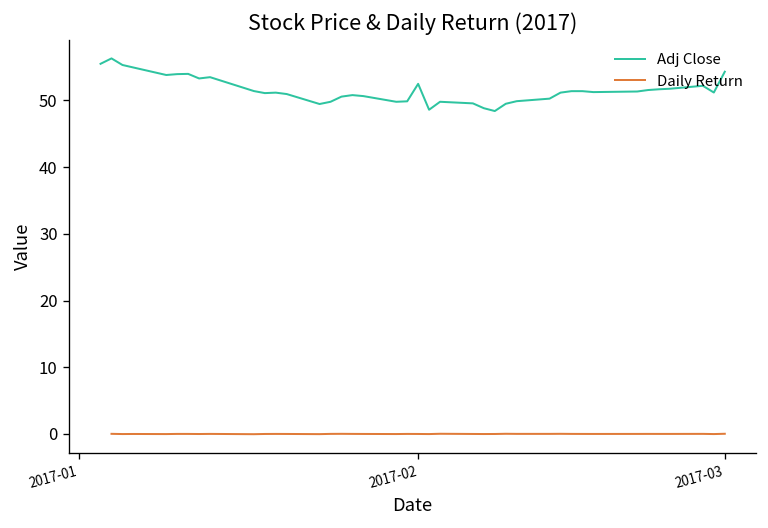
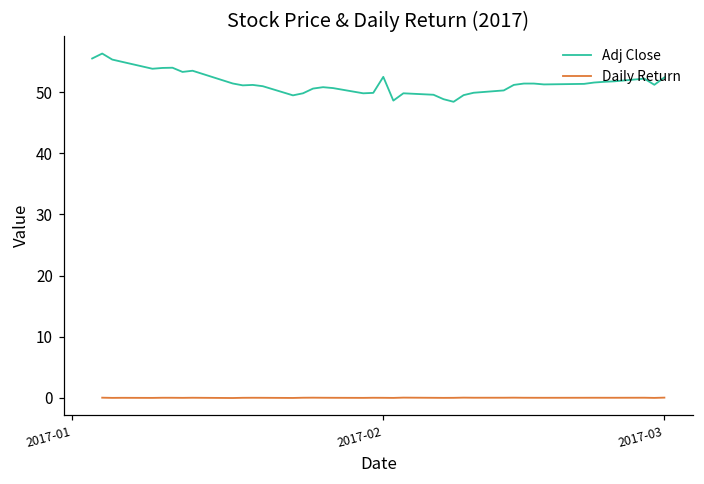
  {
    "Adj Close": {
      "2017-02": 52,
-     "2017-03": 54
+     "2017-03": 52
    },
    "Daily Return": {
      "2017-02": 0,
      "2017-03": 0
    }
  }
